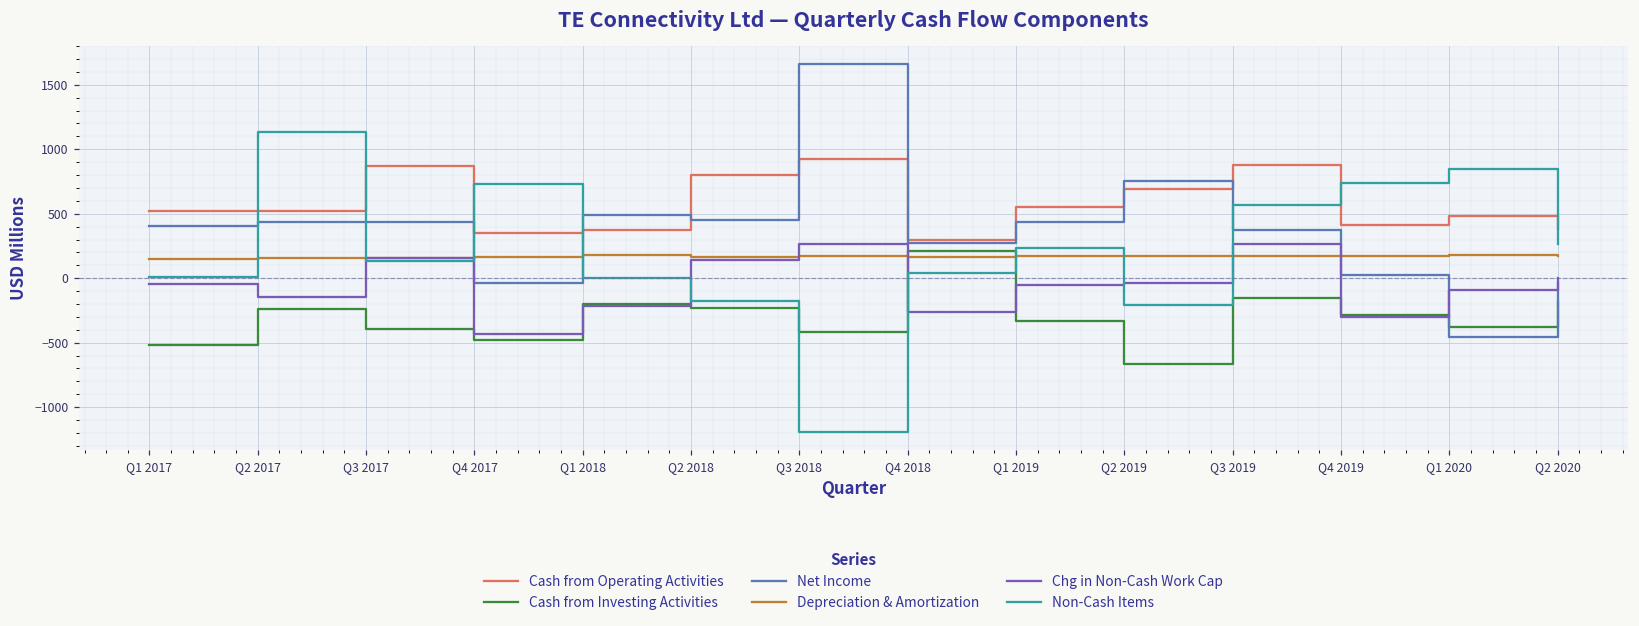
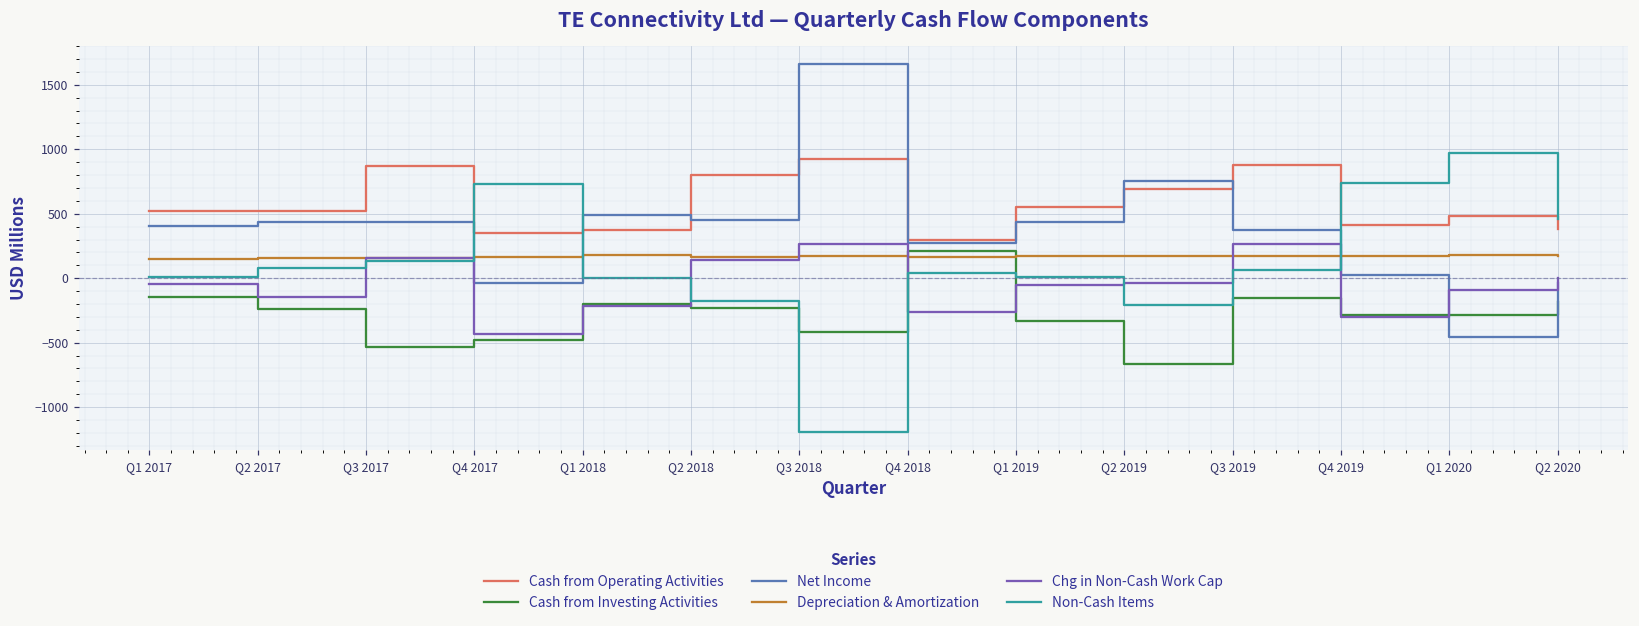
  {
    "Cash from Investing Activities": {
-     "Q1 2017": -520,
+     "Q1 2017": -140,
      "Q2 2017": -240,
-     "Q3 2017": -390,
+     "Q3 2017": -530,
      "Q4 2017": -480,
      "Q2 2018": -230,
      "Q3 2018": -420,
      "Q4 2018": 210,
      "Q1 2019": -330,
      "Q2 2019": -670,
      "Q3 2019": -150,
-     "Q1 2020": -380,
+     "Q1 2020": -290,
      "Q2 2020": -190
    },
    "Non-Cash Items": {
      "Q1 2017": 10,
-     "Q2 2017": 1130,
+     "Q2 2017": 80,
      "Q3 2017": 130,
      "Q4 2017": 730,
      "Q1 2018": 0,
      "Q2 2018": -180,
      "Q3 2018": -1190,
      "Q4 2018": 40,
-     "Q1 2019": 240,
+     "Q1 2019": 10,
      "Q2 2019": -200,
-     "Q3 2019": 570,
+     "Q3 2019": 70,
      "Q4 2019": 740,
-     "Q1 2020": 850,
-     "Q2 2020": 260
+     "Q1 2020": 970,
+     "Q2 2020": 460
    }
  }
